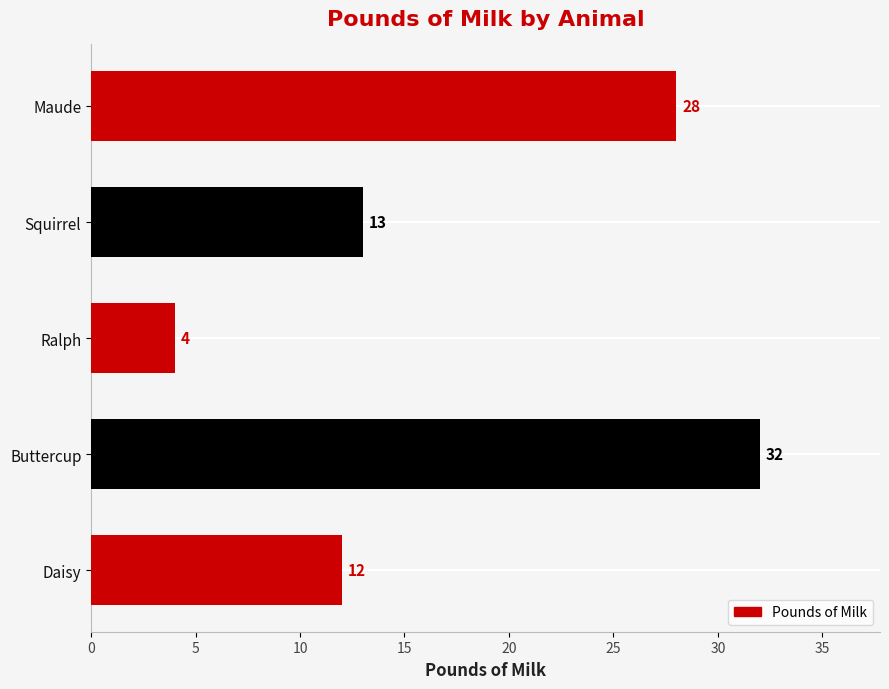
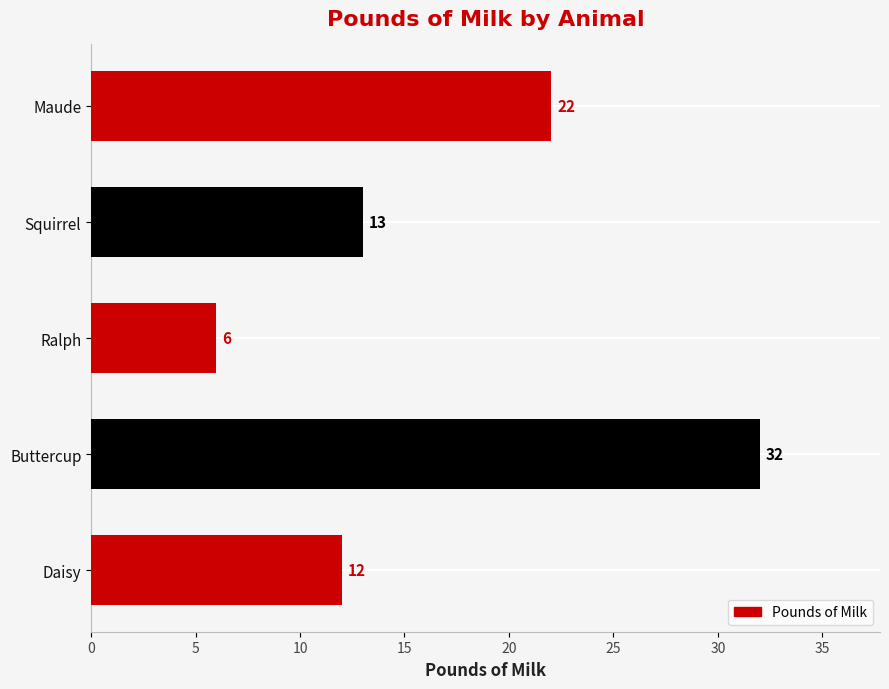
  {
-   "Maude": 28,
+   "Maude": 22,
    "Squirrel": 13,
-   "Ralph": 4,
+   "Ralph": 6,
    "Buttercup": 32,
    "Daisy": 12
  }
